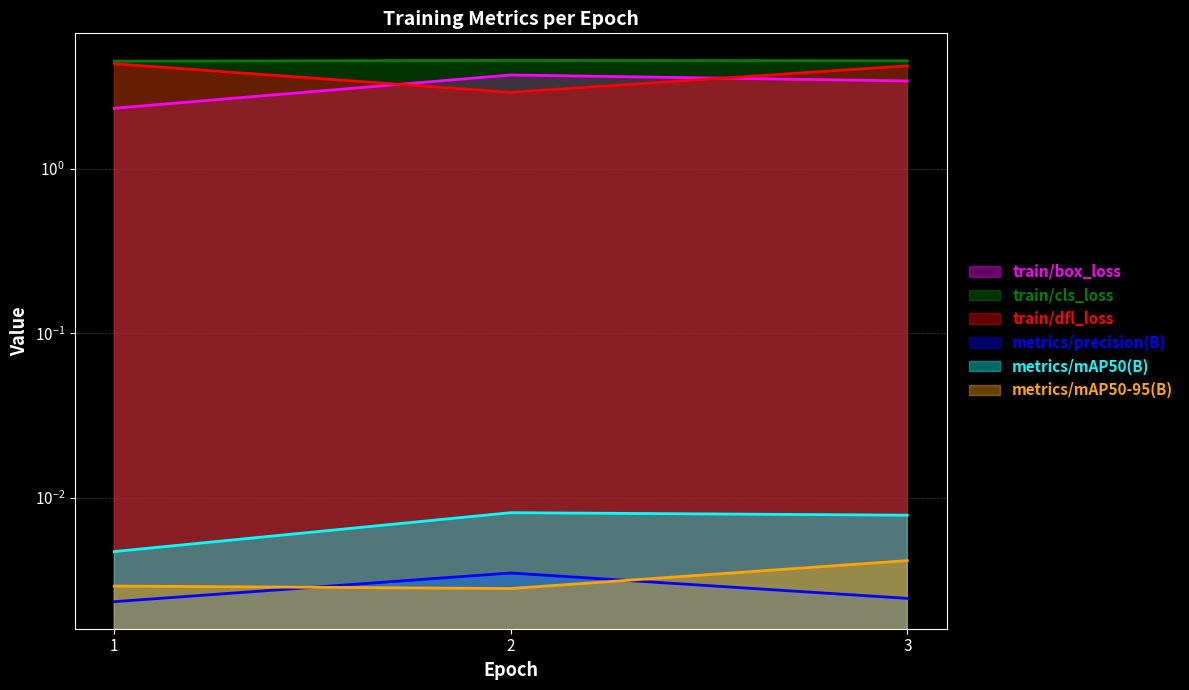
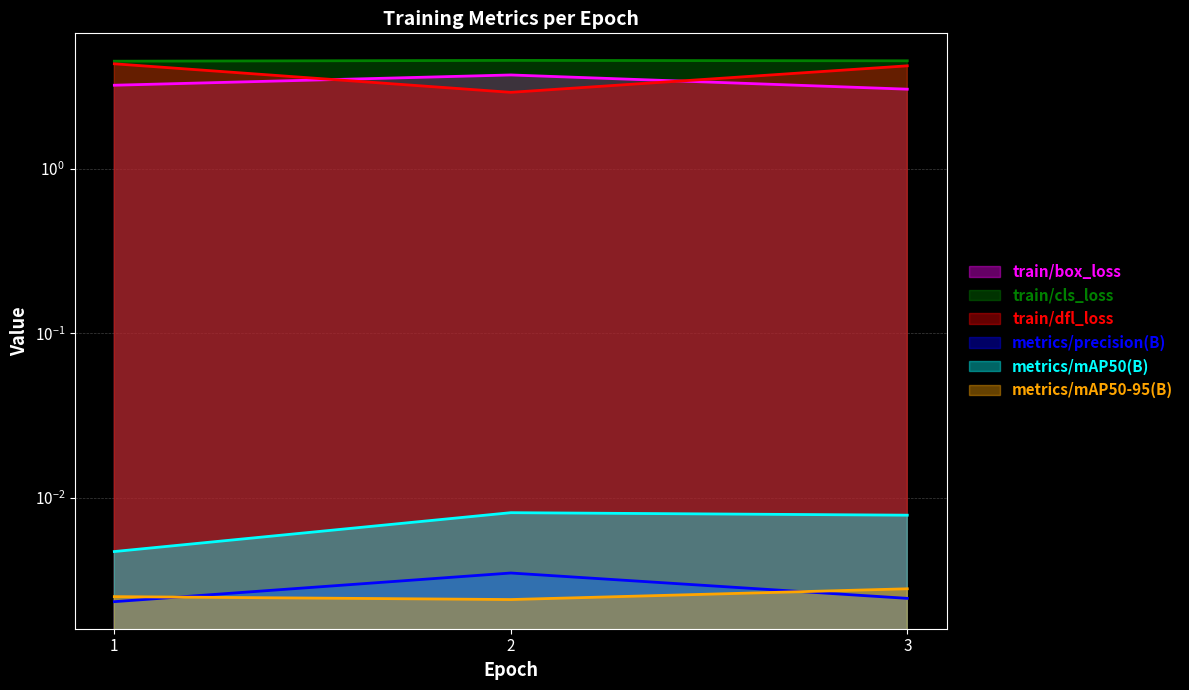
  {
    "train/box_loss": {
-     "1": 2.3,
+     "1": 3.2,
      "2": 3.7,
-     "3": 3.4
+     "3": 3.0
    },
    "train/cls_loss": {
      "1": 4.5,
      "2": 4.6,
      "3": 4.5
    },
    "train/dfl_loss": {
      "1": 4.3,
      "2": 2.9,
      "3": 4.2
    },
    "metrics/precision(B)": {
      "1": 0.0023,
      "2": 0.0035,
      "3": 0.0024
    },
    "metrics/mAP50(B)": {
      "1": 0.0047,
      "2": 0.008,
      "3": 0.008
    },
    "metrics/mAP50-95(B)": {
-     "1": 0.0029,
-     "2": 0.0028,
-     "3": 0.0041
+     "1": 0.0025,
+     "2": 0.0024,
+     "3": 0.0028
    }
  }
